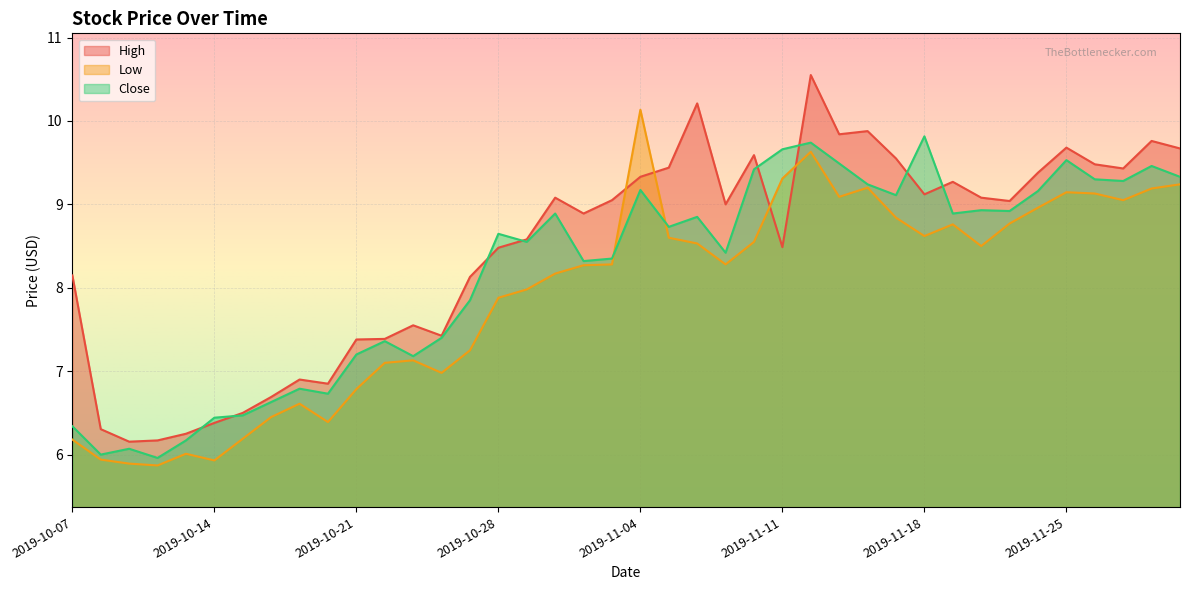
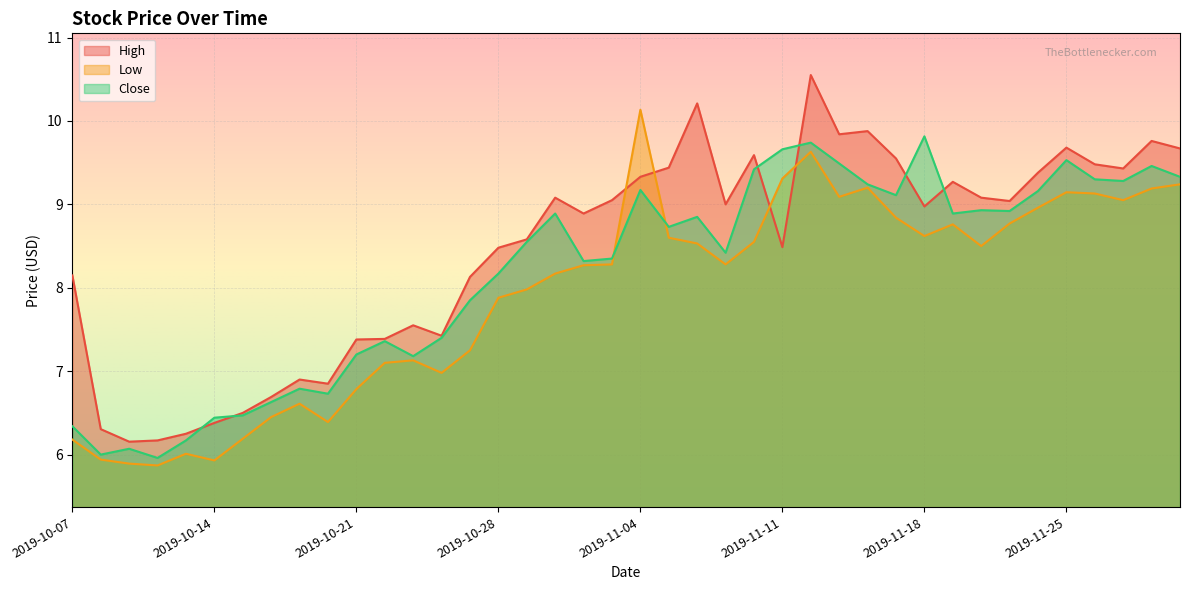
  {
    "High": {
      "2019-10-07": 8.1,
      "2019-10-14": 6.4,
      "2019-10-21": 7.4,
      "2019-10-28": 8.5,
      "2019-11-04": 9.3,
      "2019-11-11": 8.5,
-     "2019-11-18": 9.1,
+     "2019-11-18": 9.0,
      "2019-11-25": 9.7
    },
    "Low": {
      "2019-10-07": 6.2,
      "2019-10-14": 5.9,
      "2019-10-21": 6.8,
      "2019-10-28": 7.9,
      "2019-11-04": 10.1,
      "2019-11-11": 9.3,
      "2019-11-18": 8.6,
      "2019-11-25": 9.1
    },
    "Close": {
      "2019-10-07": 6.3,
      "2019-10-14": 6.4,
      "2019-10-21": 7.2,
-     "2019-10-28": 8.6,
+     "2019-10-28": 8.2,
      "2019-11-04": 9.2,
      "2019-11-11": 9.7,
      "2019-11-18": 9.8,
      "2019-11-25": 9.5
    }
  }
